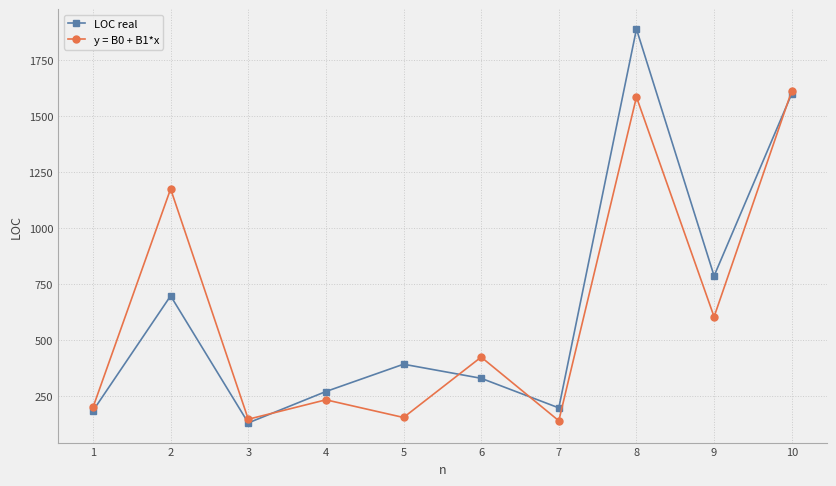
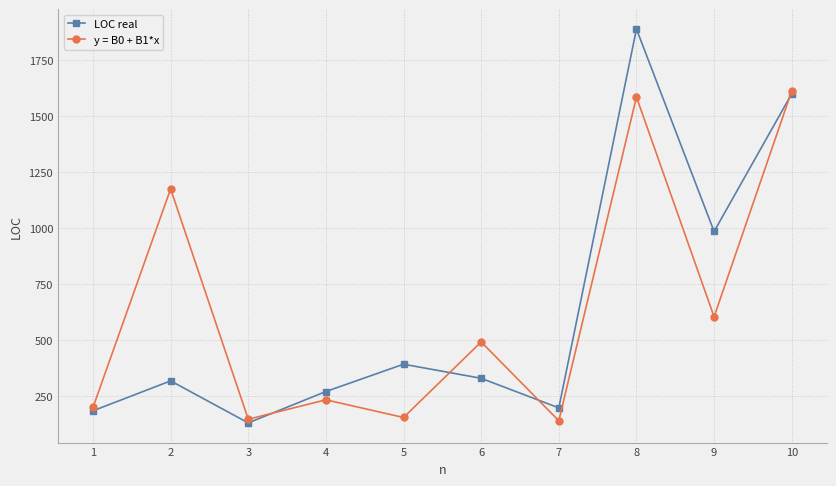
  {
    "LOC real": {
      "1": 190,
-     "2": 700,
+     "2": 320,
      "3": 130,
      "4": 270,
      "5": 390,
      "6": 330,
      "7": 200,
      "8": 1890,
-     "9": 790,
+     "9": 990,
      "10": 1600
    },
    "y = B0 + B1*x": {
      "1": 200,
      "2": 1180,
      "3": 150,
      "4": 240,
      "5": 160,
-     "6": 430,
+     "6": 490,
      "7": 140,
      "8": 1590,
      "9": 610,
      "10": 1610
    }
  }
